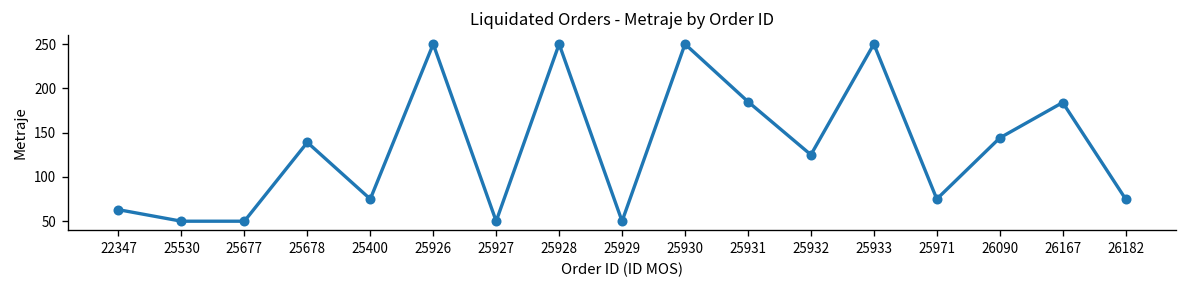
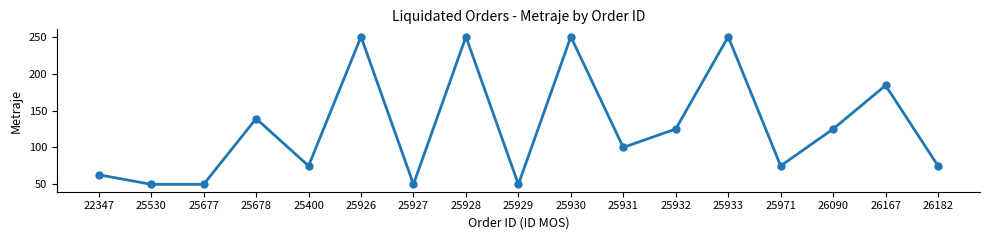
  {
    "22347": 60,
    "25530": 50,
    "25677": 50,
    "25678": 140,
    "25400": 80,
    "25926": 250,
    "25927": 50,
    "25928": 250,
    "25929": 50,
    "25930": 250,
-   "25931": 190,
+   "25931": 100,
    "25932": 130,
    "25933": 250,
    "25971": 80,
-   "26090": 140,
+   "26090": 130,
    "26167": 180,
    "26182": 80
  }
